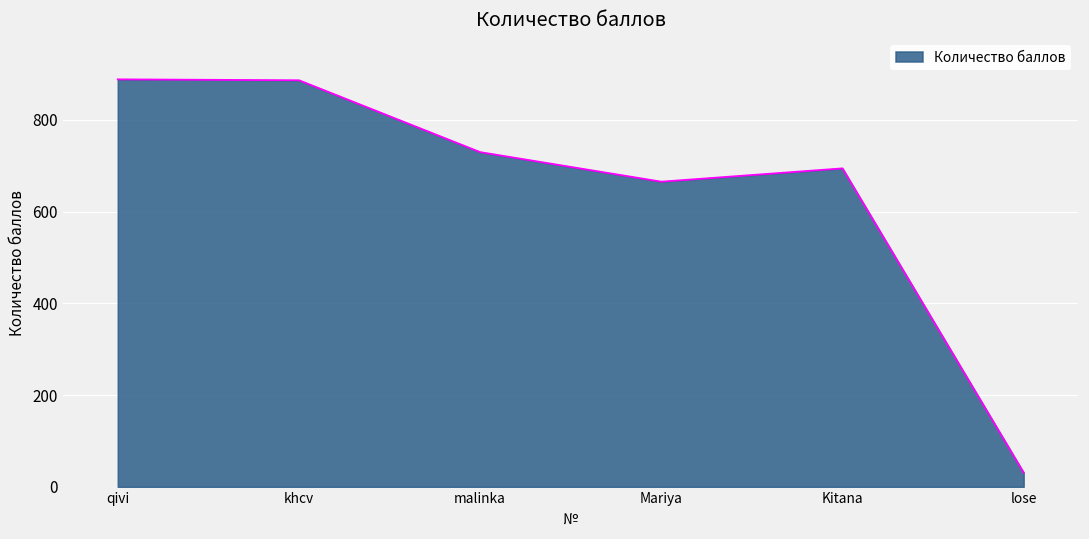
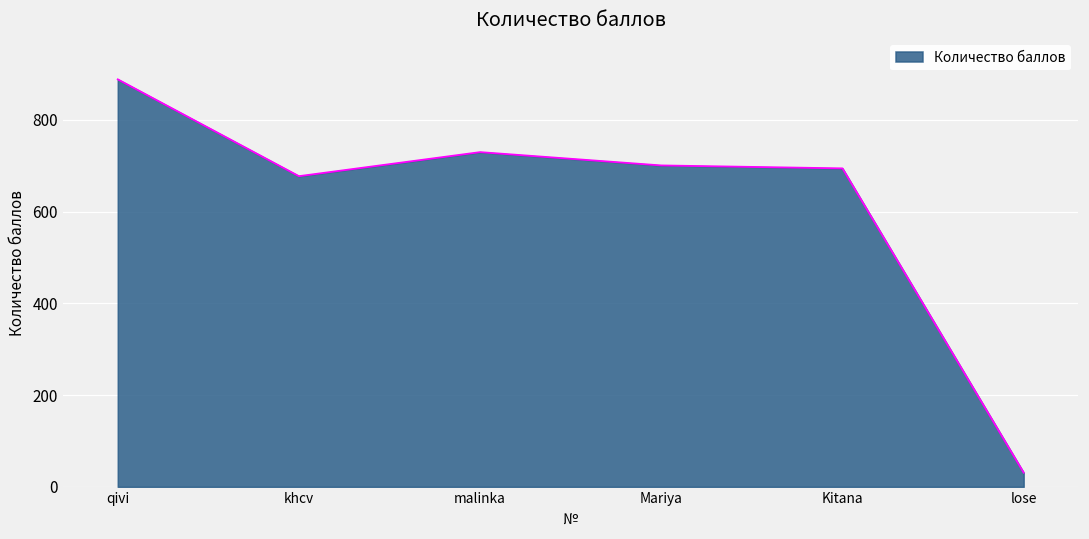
  {
    "qivi": 890,
-   "khcv": 890,
+   "khcv": 680,
    "malinka": 730,
-   "Mariya": 670,
+   "Mariya": 700,
    "Kitana": 690,
    "lose": 30
  }
